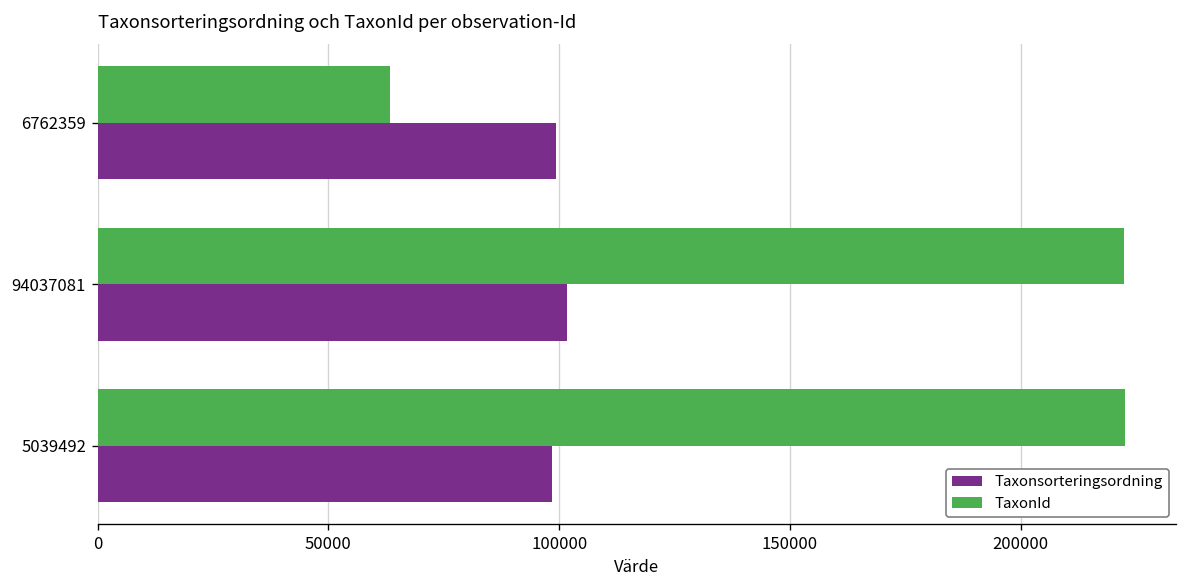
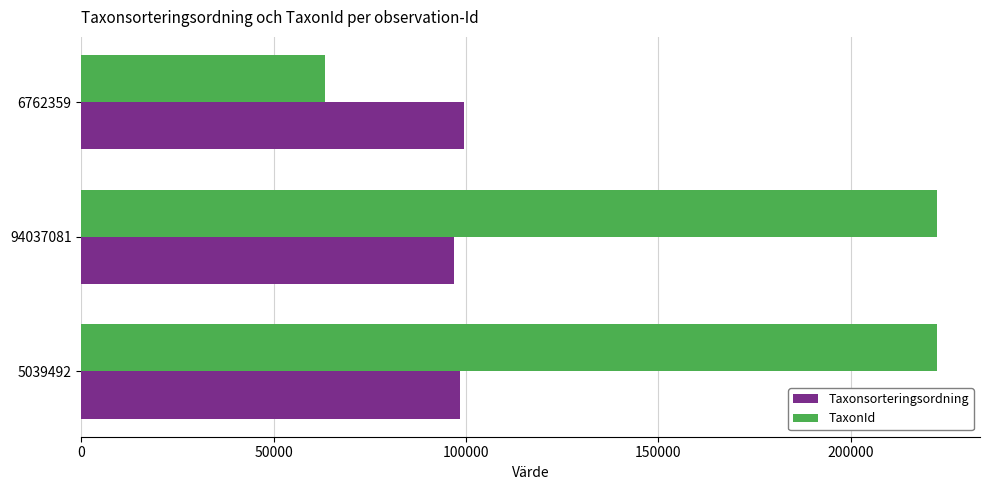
  {
    "Taxonsorteringsordning": {
      "6762359": 99000,
-     "94037081": 102000,
+     "94037081": 97000,
      "5039492": 99000
    },
    "TaxonId": {
      "6762359": 63000,
      "94037081": 222000,
      "5039492": 222000
    }
  }
